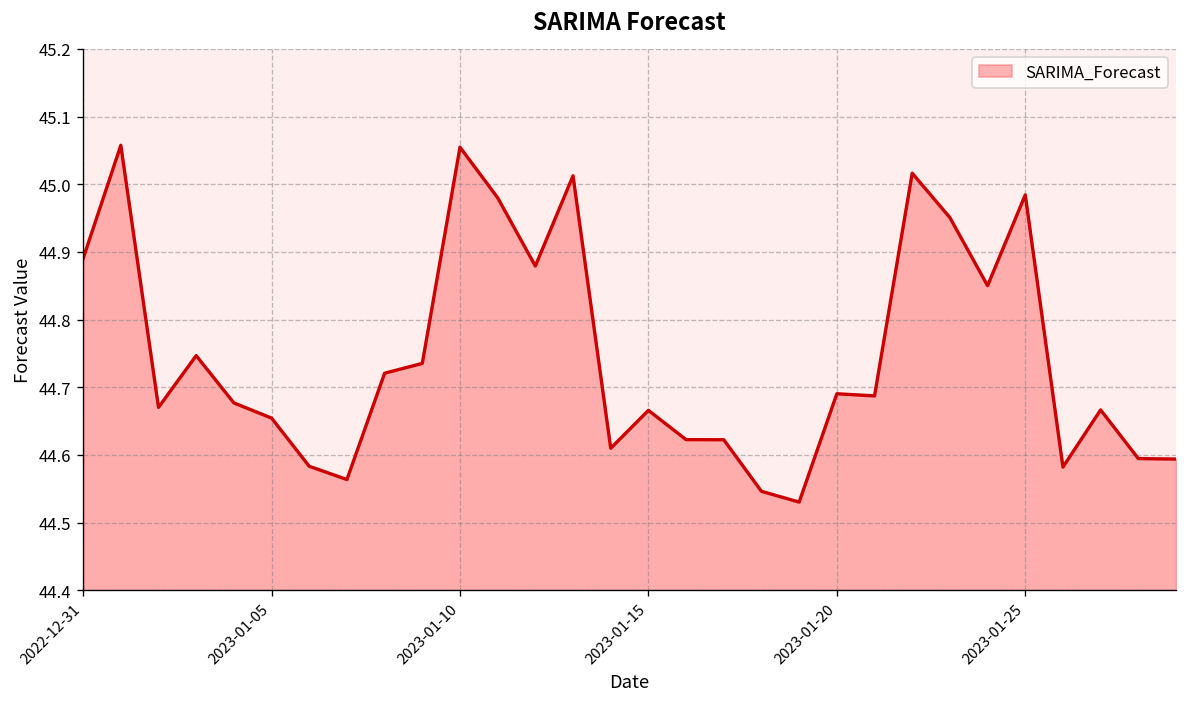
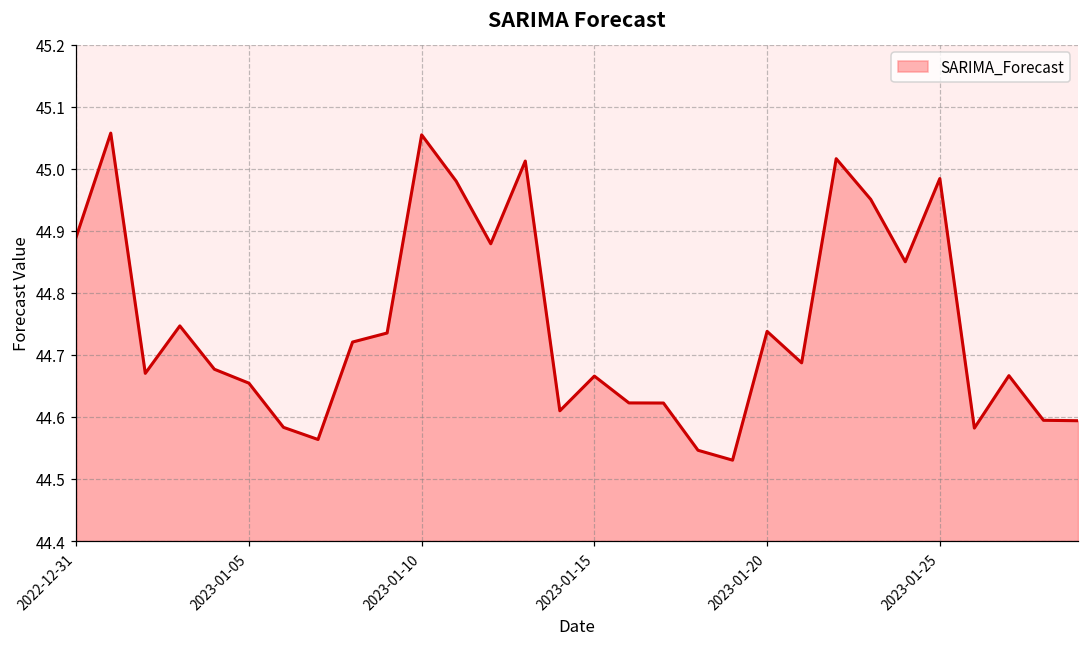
  {
    "2022-12-31": 44.89,
    "2023-01-05": 44.65,
    "2023-01-10": 45.05,
    "2023-01-15": 44.67,
-   "2023-01-20": 44.69,
+   "2023-01-20": 44.74,
    "2023-01-25": 44.98
  }
